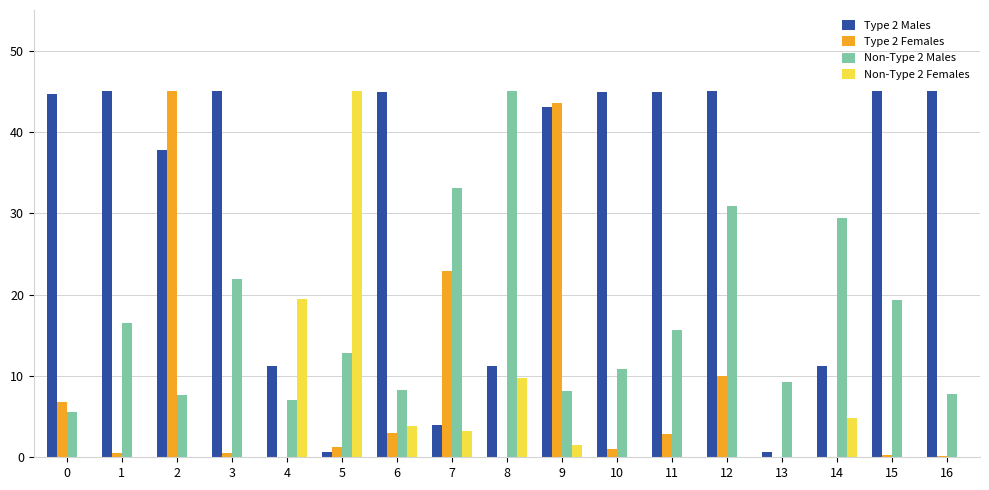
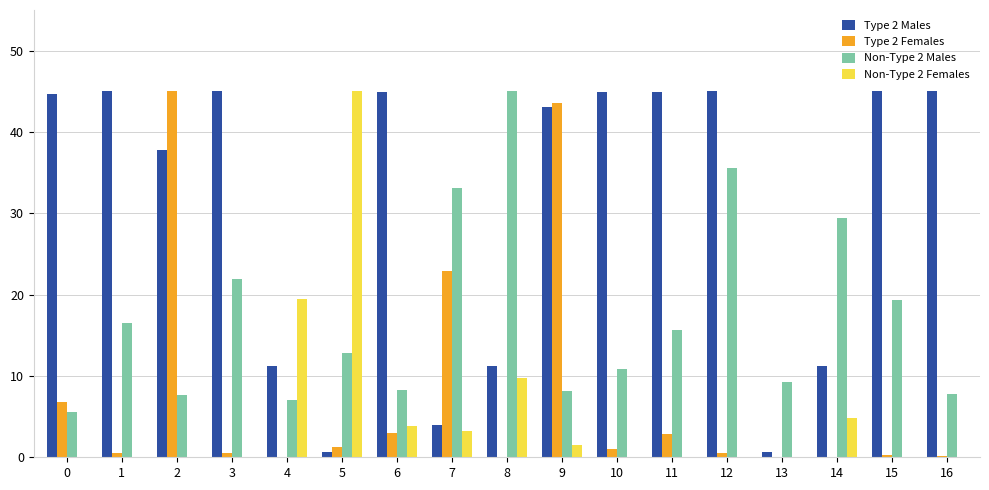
  {
    "Type 2 Males": {
      "0": 45,
      "1": 45,
      "2": 38,
      "3": 45,
      "4": 11,
      "5": 1,
      "6": 45,
      "7": 4,
      "8": 11,
      "9": 43,
      "10": 45,
      "11": 45,
      "12": 45,
      "13": 1,
      "14": 11,
      "15": 45,
      "16": 45
    },
    "Type 2 Females": {
      "0": 7,
      "1": 1,
      "2": 45,
      "3": 1,
      "5": 1,
      "6": 3,
      "7": 23,
      "9": 44,
      "10": 1,
      "11": 3,
-     "12": 10,
+     "12": 0,
      "15": 0
    },
    "Non-Type 2 Males": {
      "0": 6,
      "1": 17,
      "2": 8,
      "3": 22,
      "4": 7,
      "5": 13,
      "6": 8,
      "7": 33,
      "8": 45,
      "9": 8,
      "10": 11,
      "11": 16,
-     "12": 31,
+     "12": 36,
      "13": 9,
      "14": 29,
      "15": 19,
      "16": 8
    },
    "Non-Type 2 Females": {
      "0": 0,
      "1": 0,
      "2": 0,
      "3": 0,
      "4": 19,
      "5": 45,
      "6": 4,
      "7": 3,
      "8": 10,
      "9": 1,
      "10": 0,
      "11": 0,
      "12": 0,
      "13": 0,
      "14": 5,
      "15": 0,
      "16": 0
    }
  }
